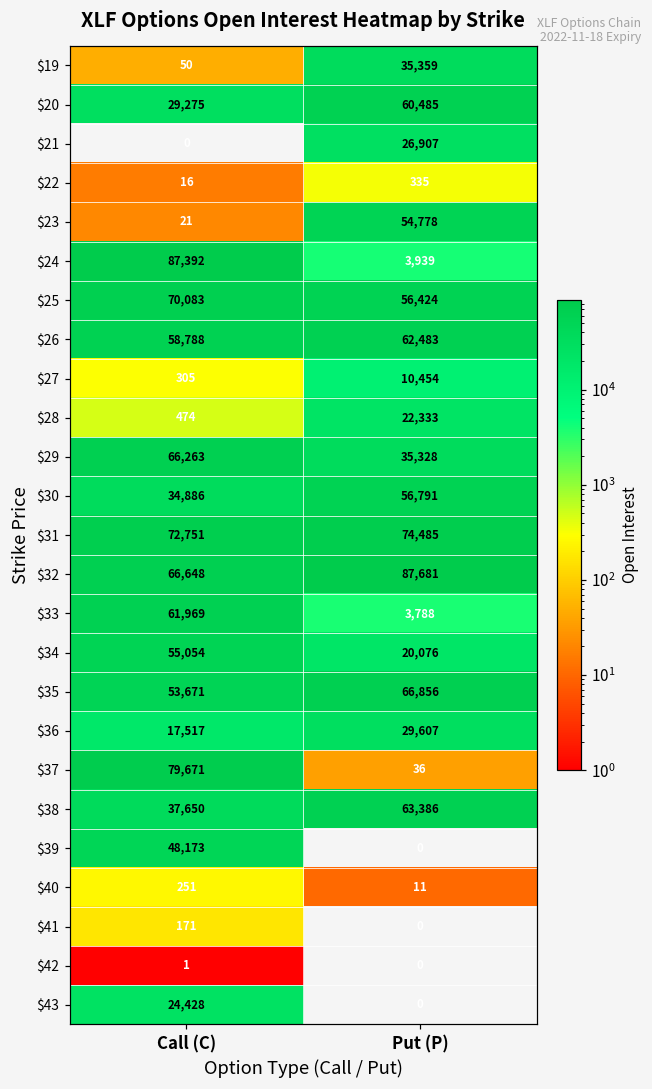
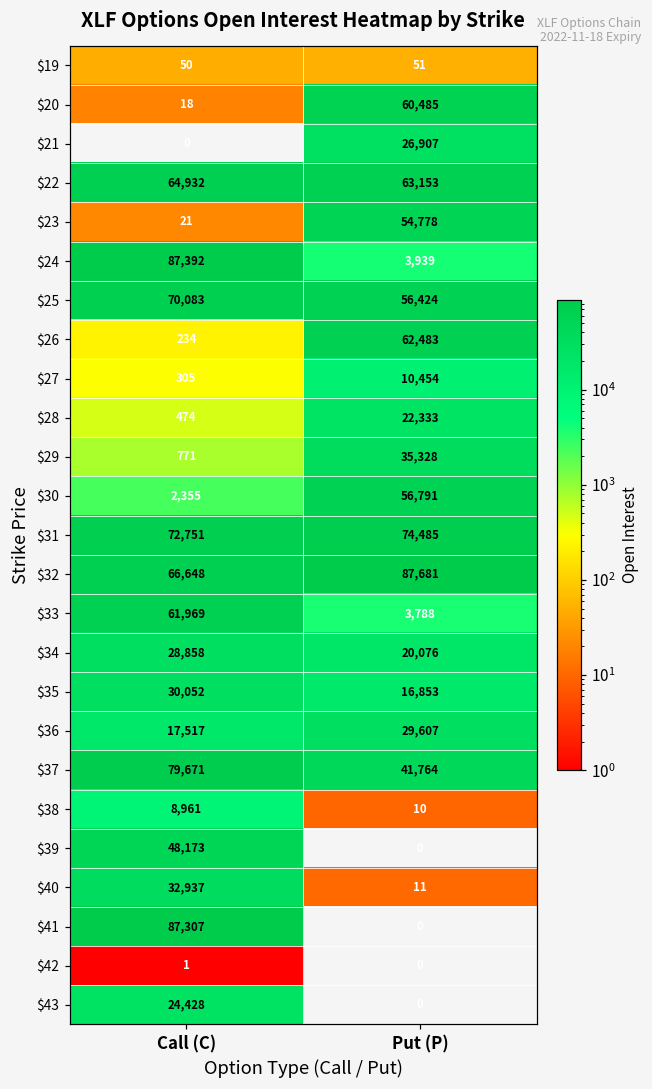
  {
    "$19": {
      "Call (C)": "50",
-     "Put (P)": "35,359"
+     "Put (P)": "51"
    },
    "$20": {
-     "Call (C)": "29,275",
+     "Call (C)": "18",
      "Put (P)": "60,485"
    },
    "$21": {
      "Put (P)": "26,907"
    },
    "$22": {
-     "Call (C)": "16",
-     "Put (P)": "335"
+     "Call (C)": "64,932",
+     "Put (P)": "63,153"
    },
    "$23": {
      "Call (C)": "21",
      "Put (P)": "54,778"
    },
    "$24": {
      "Call (C)": "87,392",
      "Put (P)": "3,939"
    },
    "$25": {
      "Call (C)": "70,083",
      "Put (P)": "56,424"
    },
    "$26": {
-     "Call (C)": "58,788",
+     "Call (C)": "234",
      "Put (P)": "62,483"
    },
    "$27": {
      "Call (C)": "305",
      "Put (P)": "10,454"
    },
    "$28": {
      "Call (C)": "474",
      "Put (P)": "22,333"
    },
    "$29": {
-     "Call (C)": "66,263",
+     "Call (C)": "771",
      "Put (P)": "35,328"
    },
    "$30": {
-     "Call (C)": "34,886",
+     "Call (C)": "2,355",
      "Put (P)": "56,791"
    },
    "$31": {
      "Call (C)": "72,751",
      "Put (P)": "74,485"
    },
    "$32": {
      "Call (C)": "66,648",
      "Put (P)": "87,681"
    },
    "$33": {
      "Call (C)": "61,969",
      "Put (P)": "3,788"
    },
    "$34": {
-     "Call (C)": "55,054",
+     "Call (C)": "28,858",
      "Put (P)": "20,076"
    },
    "$35": {
-     "Call (C)": "53,671",
-     "Put (P)": "66,856"
+     "Call (C)": "30,052",
+     "Put (P)": "16,853"
    },
    "$36": {
      "Call (C)": "17,517",
      "Put (P)": "29,607"
    },
    "$37": {
      "Call (C)": "79,671",
-     "Put (P)": "36"
+     "Put (P)": "41,764"
    },
    "$38": {
-     "Call (C)": "37,650",
-     "Put (P)": "63,386"
+     "Call (C)": "8,961",
+     "Put (P)": "10"
    },
    "$39": {
      "Call (C)": "48,173"
    },
    "$40": {
-     "Call (C)": "251",
+     "Call (C)": "32,937",
      "Put (P)": "11"
    },
    "$41": {
-     "Call (C)": "171"
+     "Call (C)": "87,307"
    },
    "$42": {
      "Call (C)": "1"
    },
    "$43": {
      "Call (C)": "24,428"
    }
  }
